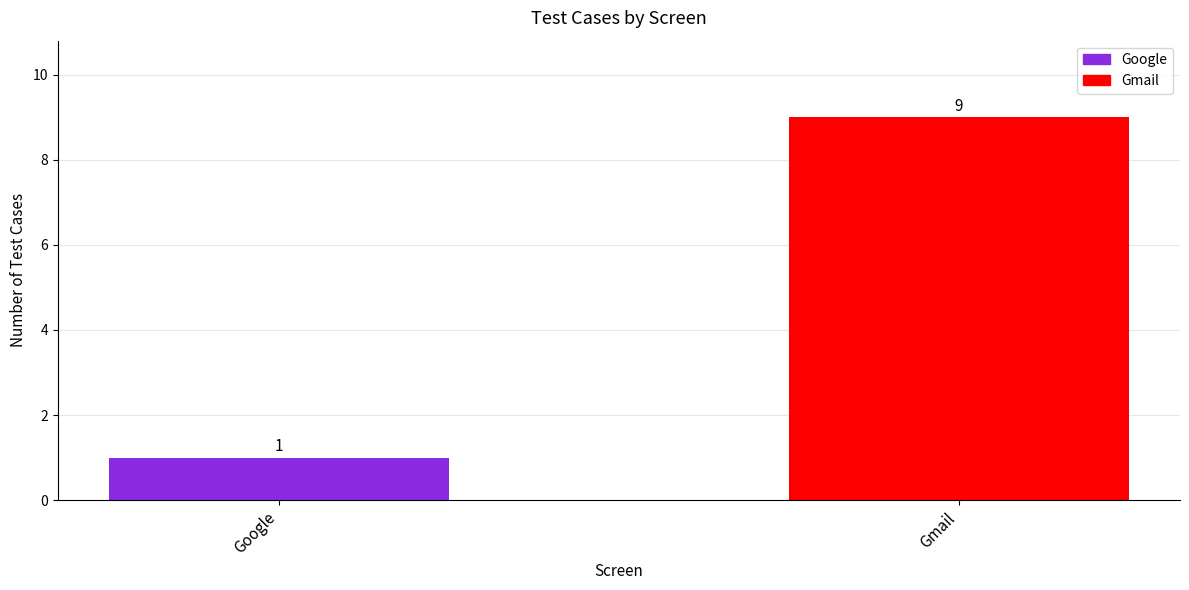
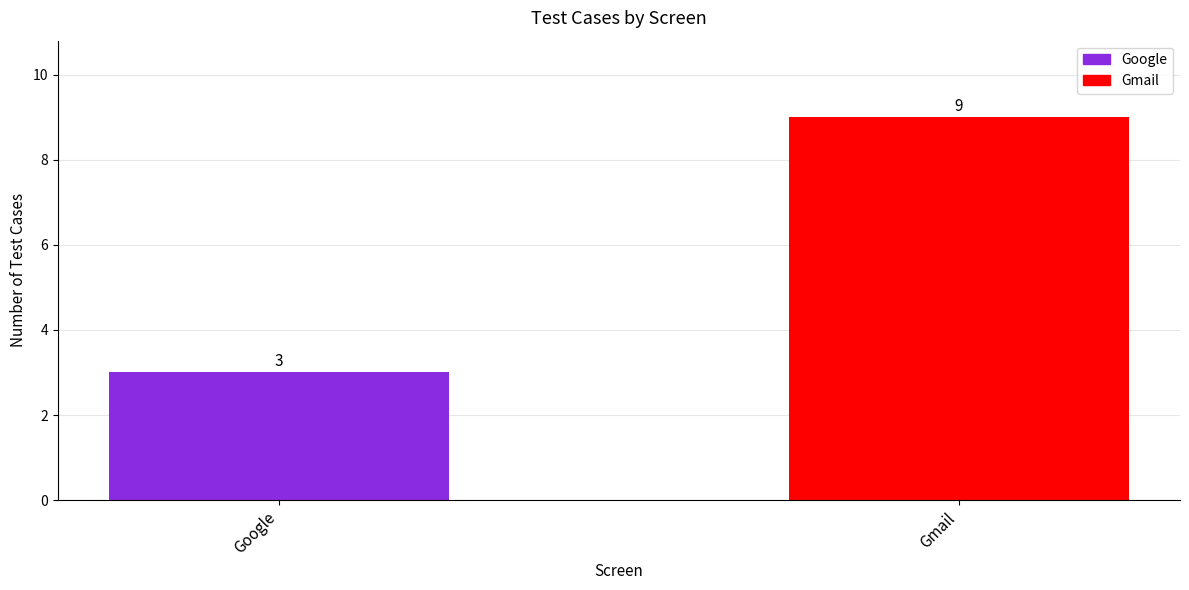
  {
-   "Google": 1,
+   "Google": 3,
    "Gmail": 9
  }
